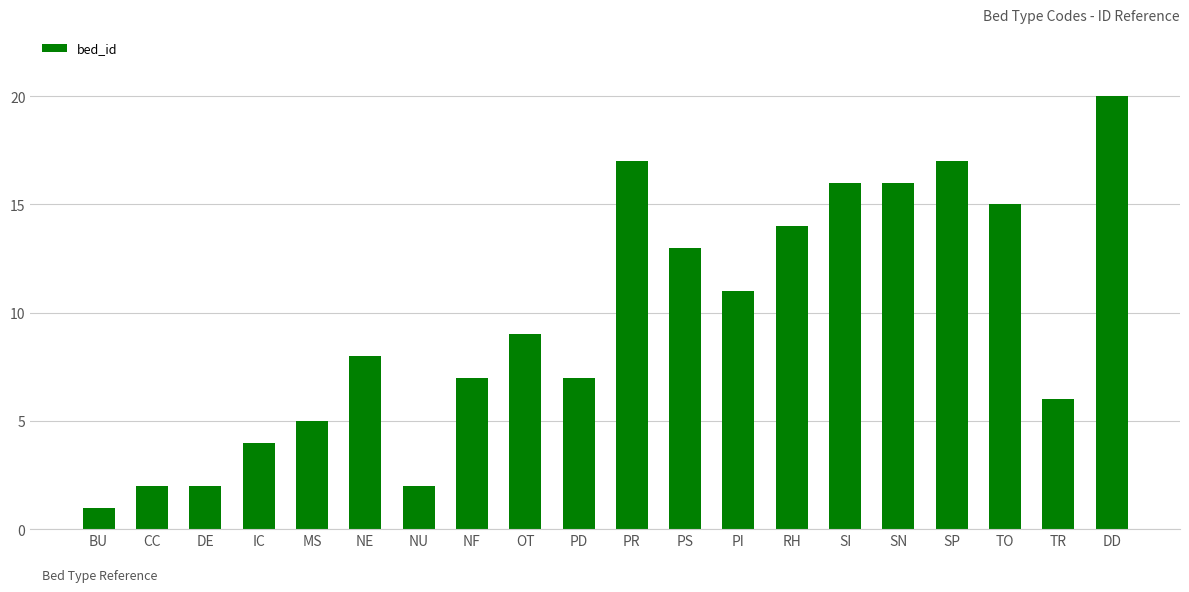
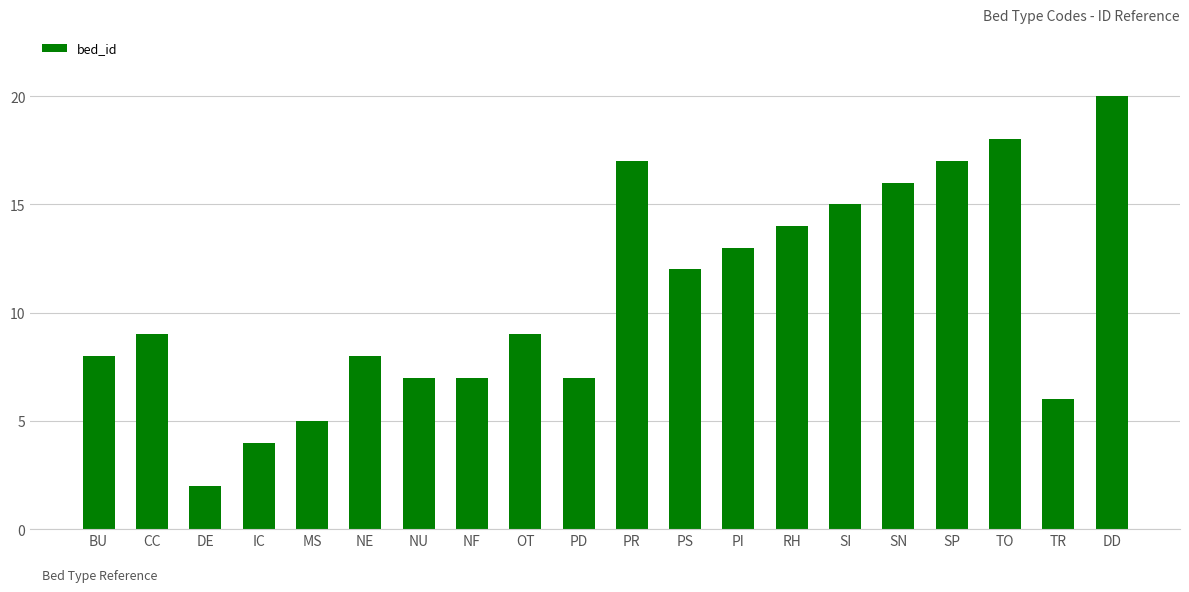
  {
-   "BU": 1,
-   "CC": 2,
+   "BU": 8,
+   "CC": 9,
    "DE": 2,
    "IC": 4,
    "MS": 5,
    "NE": 8,
-   "NU": 2,
+   "NU": 7,
    "NF": 7,
    "OT": 9,
    "PD": 7,
    "PR": 17,
-   "PS": 13,
-   "PI": 11,
+   "PS": 12,
+   "PI": 13,
    "RH": 14,
-   "SI": 16,
+   "SI": 15,
    "SN": 16,
    "SP": 17,
-   "TO": 15,
+   "TO": 18,
    "TR": 6,
    "DD": 20
  }
